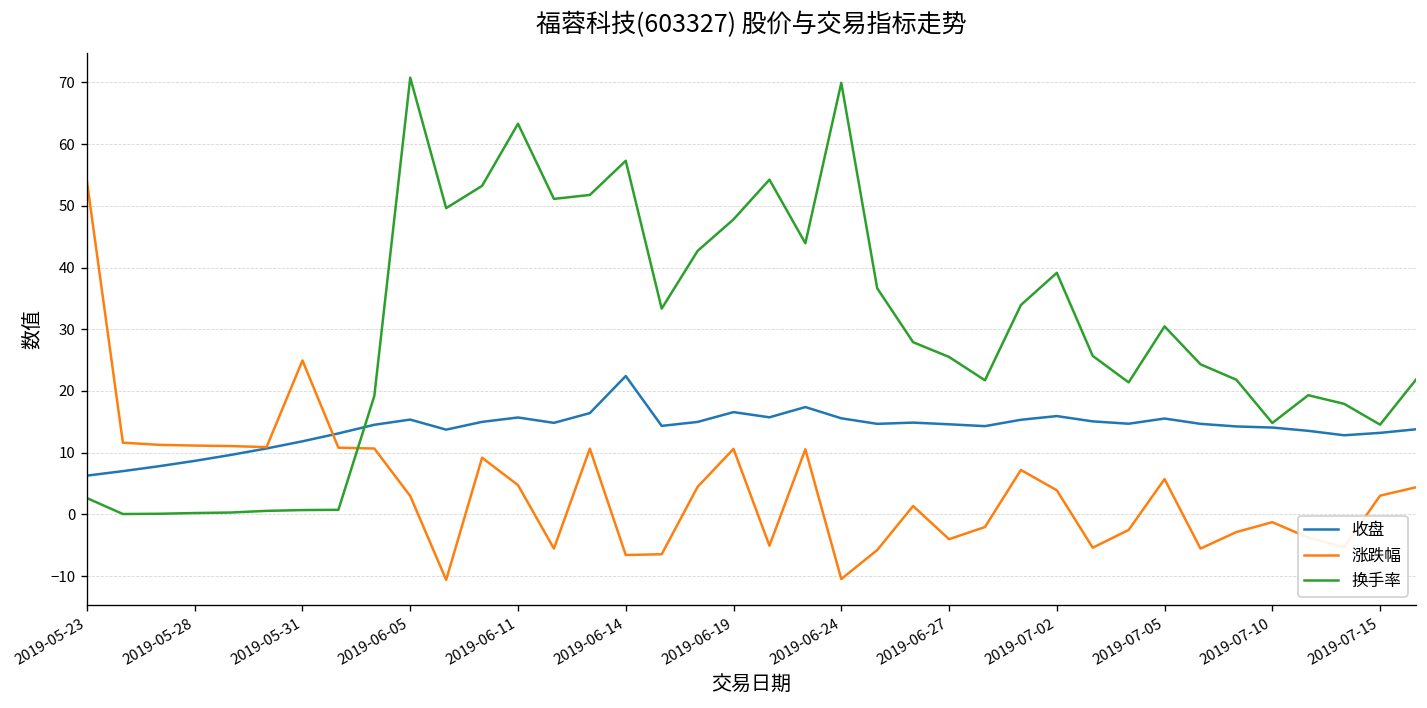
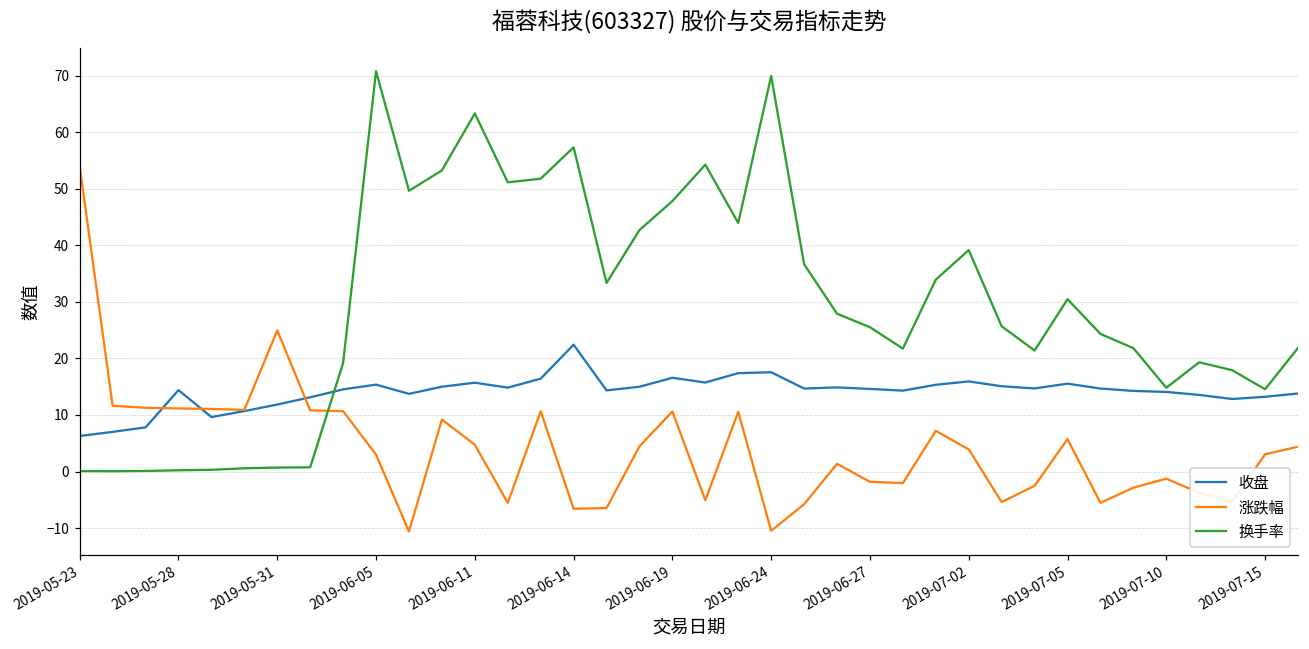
  {
    "收盘": {
      "2019-05-23": 6,
-     "2019-05-28": 9,
+     "2019-05-28": 14,
      "2019-05-31": 12,
      "2019-06-05": 15,
      "2019-06-11": 16,
      "2019-06-14": 22,
      "2019-06-19": 17,
-     "2019-06-24": 16,
+     "2019-06-24": 18,
      "2019-06-27": 15,
      "2019-07-02": 16,
      "2019-07-05": 16,
      "2019-07-10": 14,
      "2019-07-15": 13
    },
    "涨跌幅": {
      "2019-05-23": 54,
      "2019-05-28": 11,
      "2019-05-31": 25,
      "2019-06-05": 3,
      "2019-06-11": 5,
      "2019-06-14": -7,
      "2019-06-19": 11,
      "2019-06-24": -10,
-     "2019-06-27": -4,
+     "2019-06-27": -2,
      "2019-07-02": 4,
      "2019-07-05": 6,
      "2019-07-10": -1,
      "2019-07-15": 3
    },
    "换手率": {
-     "2019-05-23": 3,
+     "2019-05-23": 0,
      "2019-05-28": 0,
      "2019-05-31": 1,
      "2019-06-05": 71,
      "2019-06-11": 63,
      "2019-06-14": 57,
      "2019-06-19": 48,
      "2019-06-24": 70,
      "2019-06-27": 26,
      "2019-07-02": 39,
      "2019-07-05": 30,
      "2019-07-10": 15,
      "2019-07-15": 15
    }
  }
